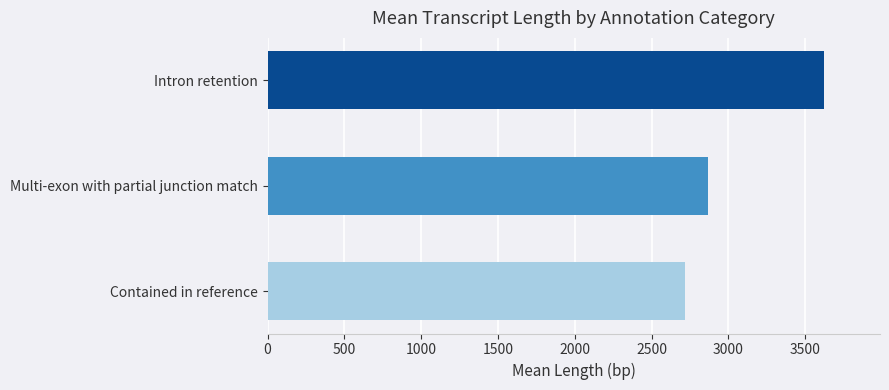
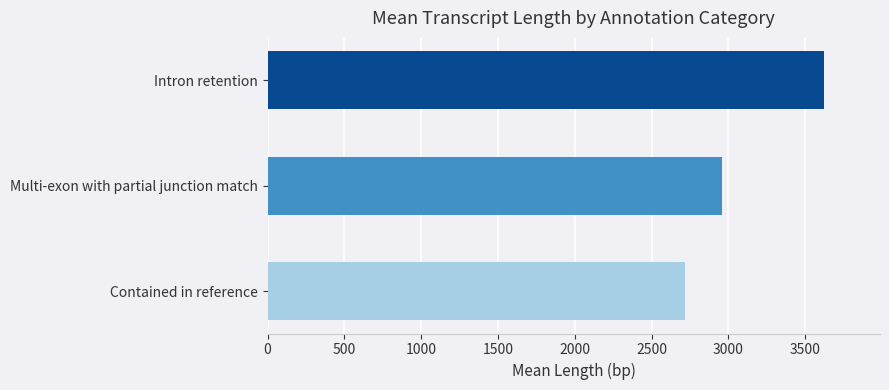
  {
    "Intron retention": 3620,
-   "Multi-exon with partial junction match": 2870,
+   "Multi-exon with partial junction match": 2960,
    "Contained in reference": 2720
  }
